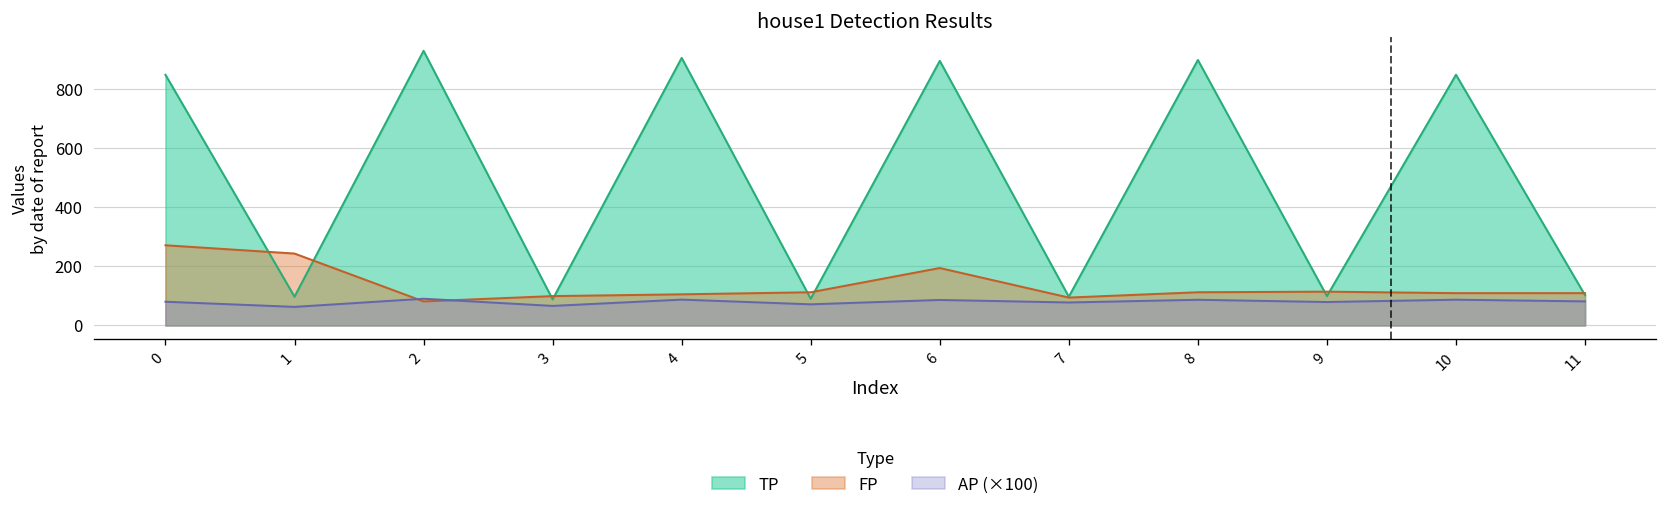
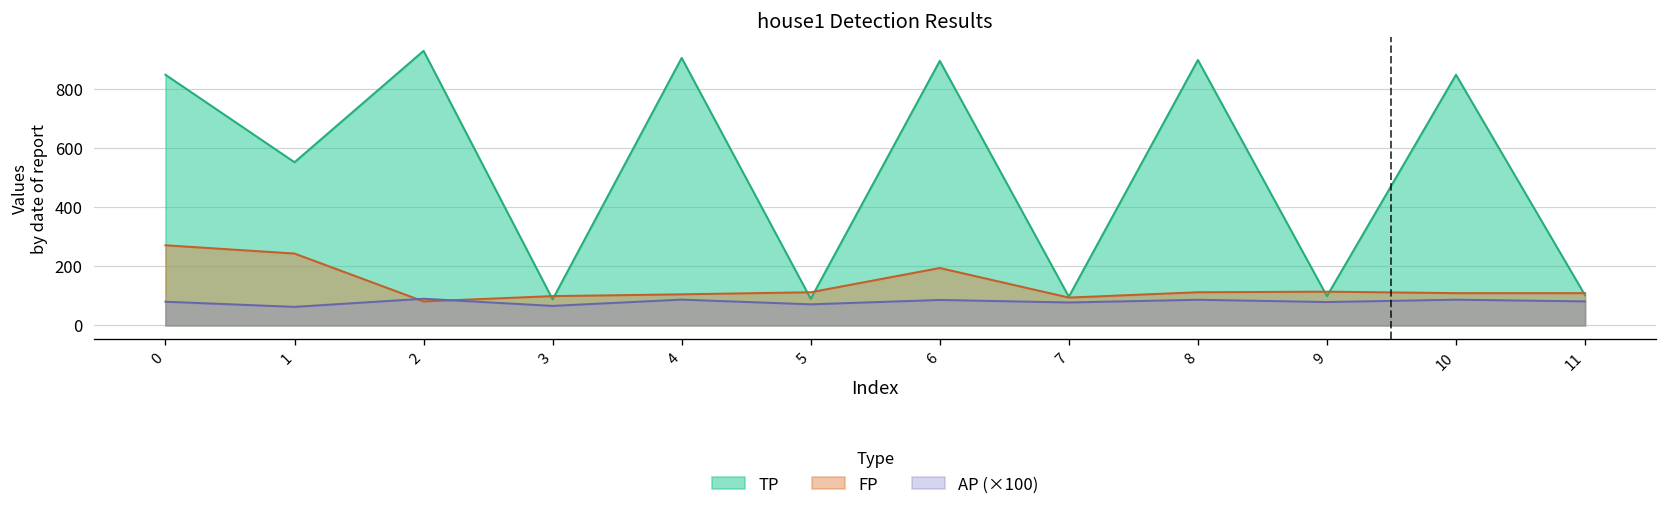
  {
    "TP": {
      "0": 850,
-     "1": 100,
+     "1": 550,
      "2": 930,
      "3": 90,
      "4": 910,
      "5": 90,
      "6": 900,
      "8": 900,
      "9": 100,
      "10": 850
    },
    "FP": {
      "0": 270,
      "1": 240,
      "3": 100,
      "4": 110,
      "5": 110,
      "6": 190,
      "8": 110,
      "9": 110,
      "10": 110
    },
    "AP (×100)": {
      "0": 80,
      "1": 60,
      "3": 70,
      "4": 90,
      "5": 70,
      "6": 90,
      "7": 80,
      "8": 90,
      "9": 80,
      "10": 90,
      "11": 80
    }
  }
